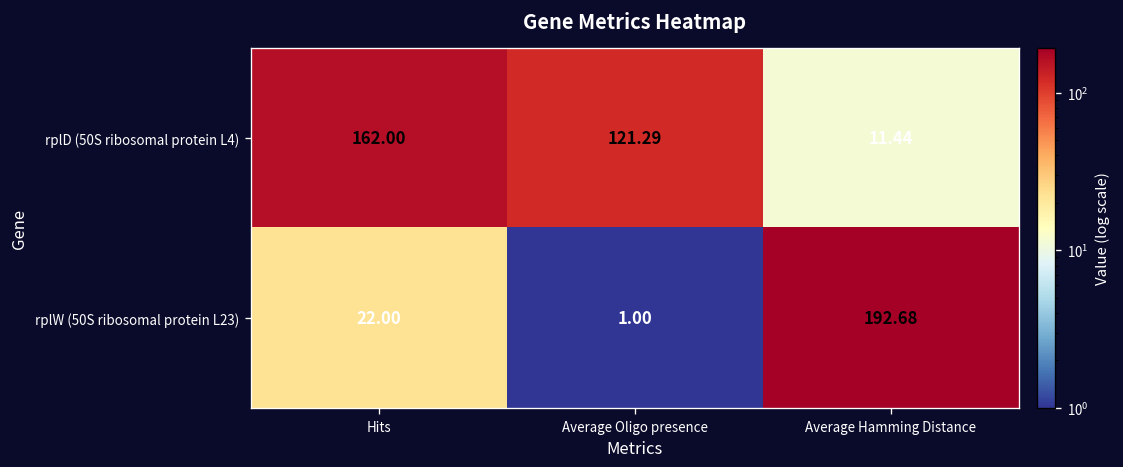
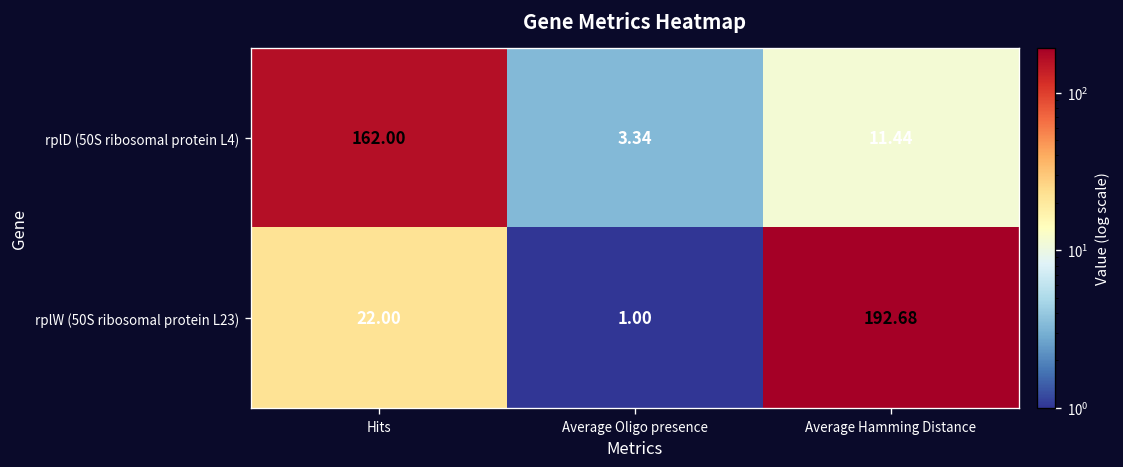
  {
    "rplD (50S ribosomal protein L4)": {
      "Hits": 162.00,
-     "Average Oligo presence": 121.29
+     "Average Oligo presence": 3.34
    },
    "rplW (50S ribosomal protein L23)": {
      "Hits": 22.00,
      "Average Oligo presence": 1.00,
      "Average Hamming Distance": 192.68
    }
  }
